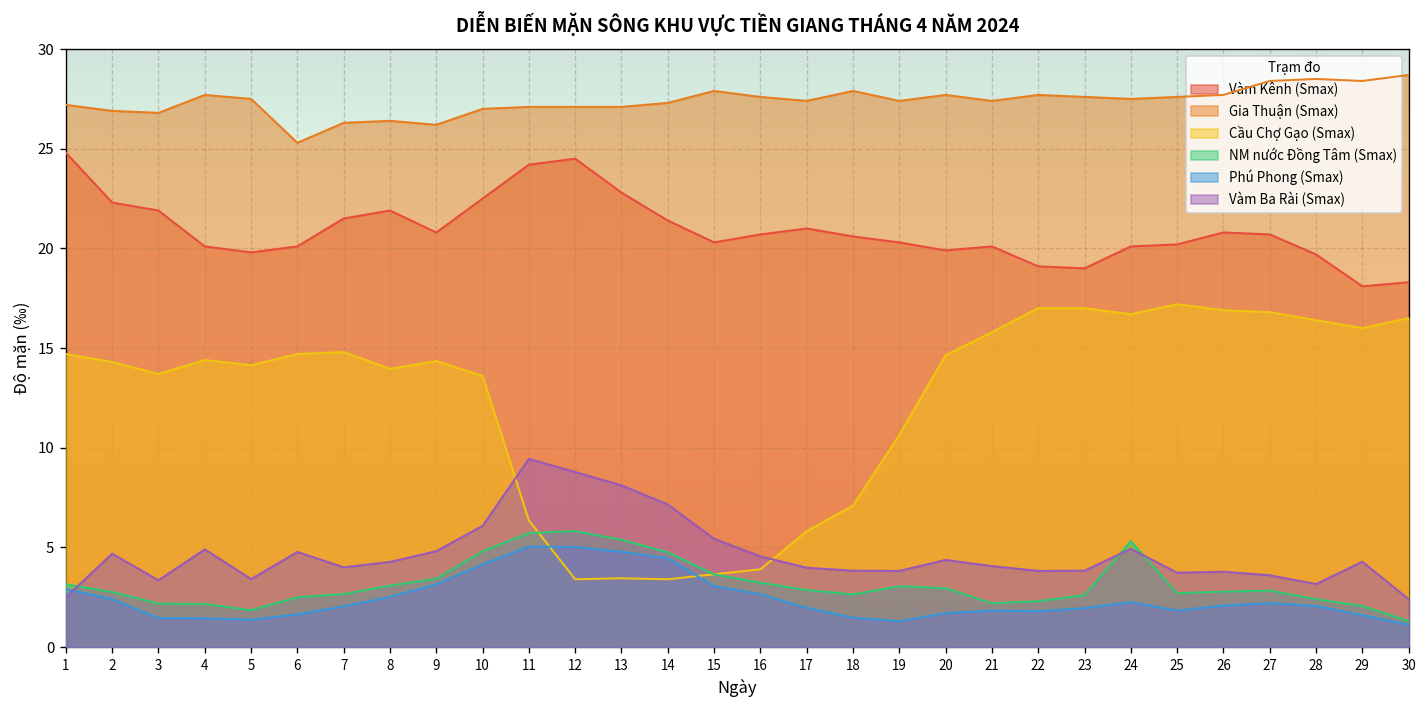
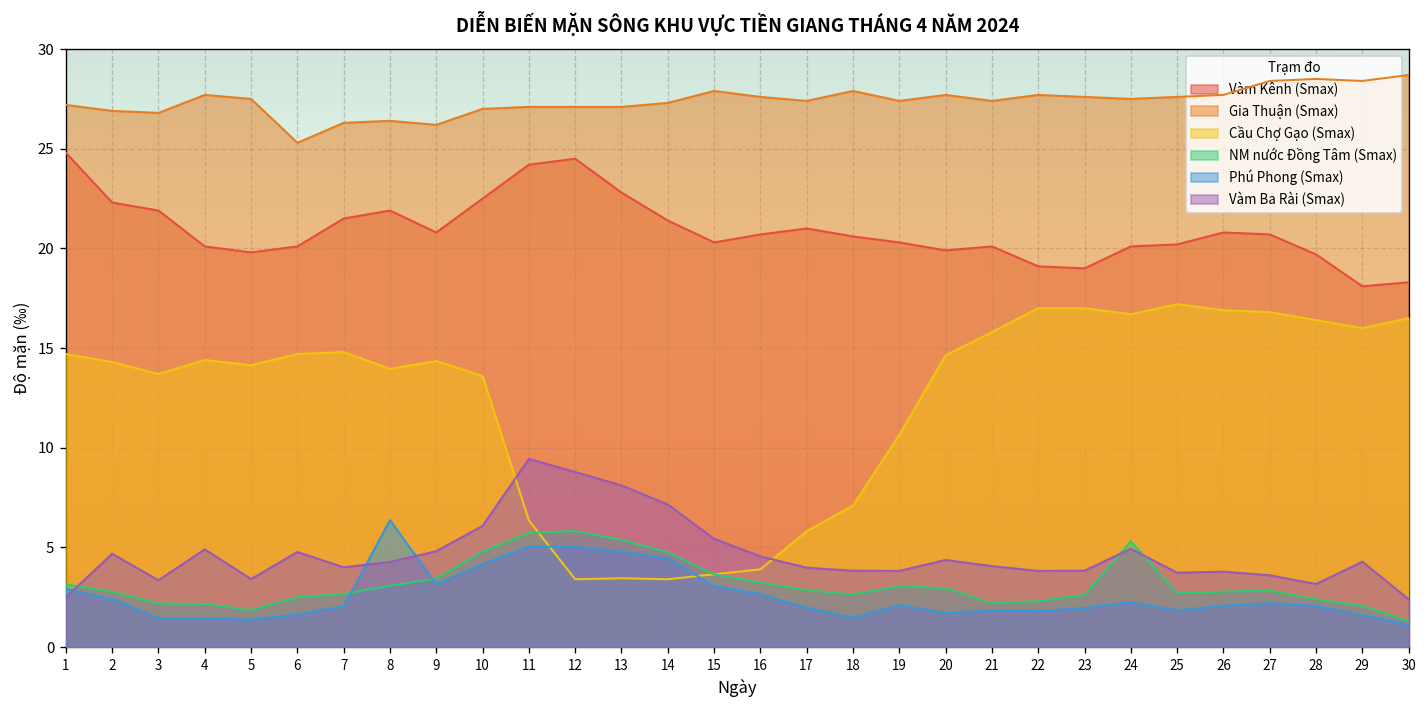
  {
    "NM nước Đồng Tâm (Smax)": {
      "1": 3.2,
      "2": 2.8,
      "3": 2.2,
      "4": 2.2,
      "5": 1.9,
      "6": 2.5,
      "7": 2.7,
      "8": 3.1,
      "9": 3.4,
      "10": 4.8,
      "11": 5.7,
      "12": 5.8,
      "13": 5.4,
      "14": 4.8,
      "16": 3.2,
      "17": 2.9,
      "18": 2.6,
      "19": 3.1,
      "20": 3.0,
      "21": 2.2,
      "22": 2.3,
      "23": 2.6,
      "24": 5.3,
      "25": 2.7,
      "26": 2.8,
      "27": 2.8,
      "28": 2.4,
      "29": 2.1,
      "30": 1.3
    },
    "Phú Phong (Smax)": {
      "1": 2.9,
      "2": 2.4,
      "3": 1.5,
      "4": 1.4,
      "5": 1.4,
      "6": 1.6,
      "7": 2.0,
-     "8": 2.5,
+     "8": 6.4,
      "9": 3.2,
      "10": 4.2,
      "11": 5.0,
      "12": 5.0,
      "13": 4.8,
      "14": 4.5,
      "15": 3.1,
      "16": 2.7,
      "17": 2.0,
      "18": 1.5,
-     "19": 1.3,
+     "19": 2.1,
      "20": 1.7,
      "21": 1.8,
      "22": 1.8,
      "23": 2.0,
      "24": 2.3,
      "25": 1.8,
      "26": 2.1,
      "27": 2.2,
      "28": 2.1,
      "29": 1.6,
      "30": 1.1
    },
    "Vàm Ba Rài (Smax)": {
      "1": 2.5,
      "2": 4.7,
      "3": 3.4,
      "4": 4.9,
      "5": 3.4,
      "6": 4.8,
      "7": 4.0,
      "8": 4.3,
      "9": 4.8,
      "10": 6.1,
      "11": 9.4,
      "12": 8.8,
      "13": 8.1,
      "14": 7.2,
      "15": 5.4,
      "16": 4.6,
      "17": 4.0,
      "18": 3.8,
      "19": 3.8,
      "20": 4.4,
      "21": 4.1,
      "22": 3.8,
      "23": 3.8,
      "24": 4.9,
      "25": 3.7,
      "26": 3.8,
      "27": 3.6,
      "28": 3.2,
      "29": 4.3,
      "30": 2.4
    }
  }
